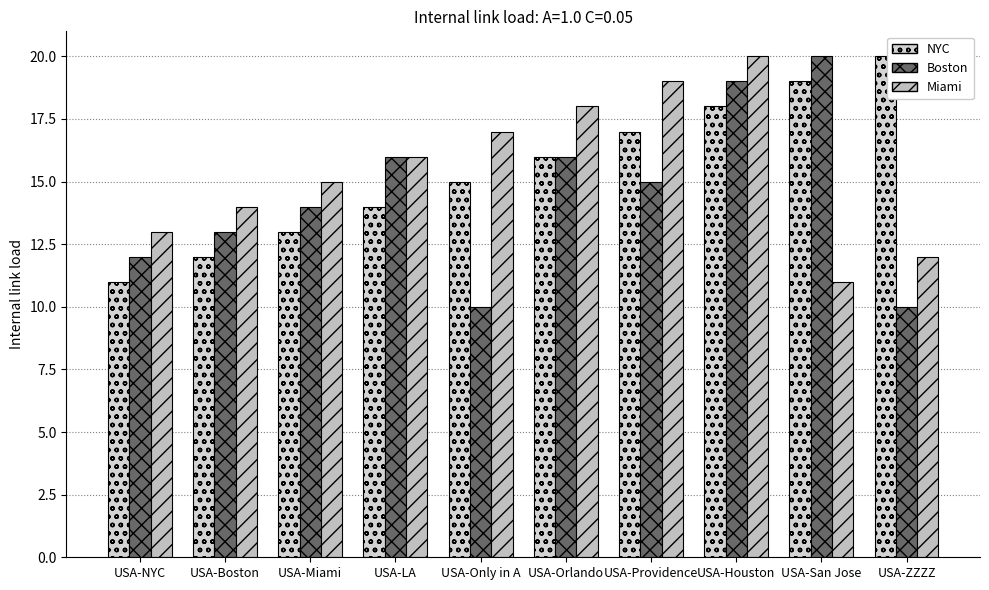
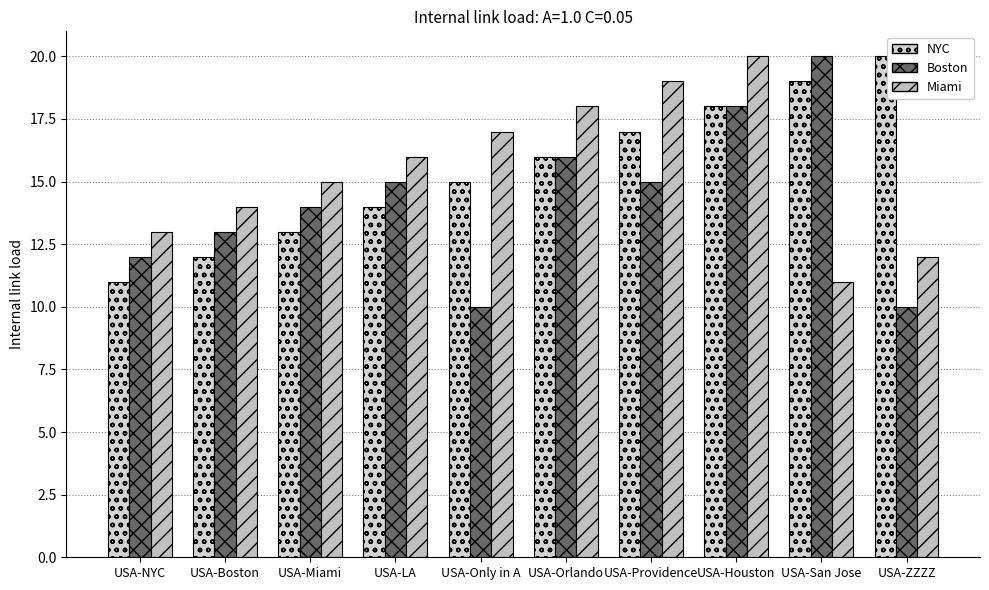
  {
    "Boston": {
      "USA-NYC": 12,
      "USA-Boston": 13,
      "USA-Miami": 14,
-     "USA-LA": 16,
+     "USA-LA": 15,
      "USA-Only in A": 10,
      "USA-Orlando": 16,
      "USA-Providence": 15,
-     "USA-Houston": 19,
+     "USA-Houston": 18,
      "USA-San Jose": 20,
      "USA-ZZZZ": 10
    }
  }
